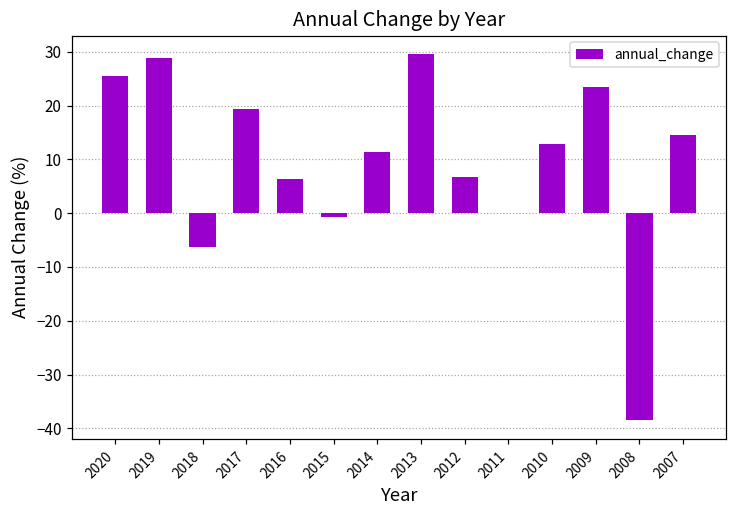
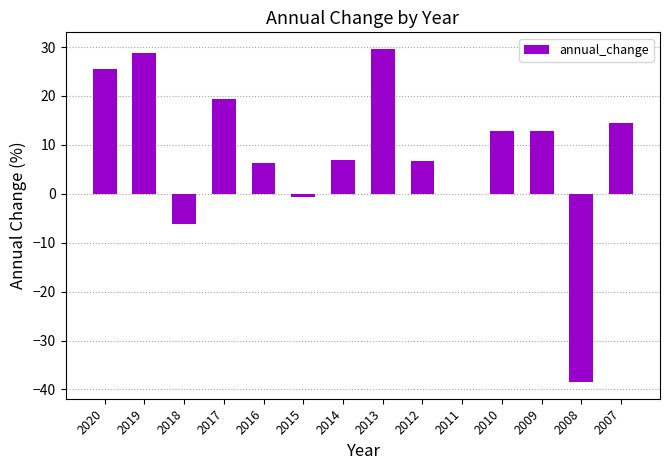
  {
    "2020": 25,
    "2019": 29,
    "2018": -6,
    "2017": 19,
    "2016": 6,
    "2015": -1,
-   "2014": 11,
+   "2014": 7,
    "2013": 30,
    "2012": 7,
    "2011": 0,
    "2010": 13,
-   "2009": 23,
+   "2009": 13,
    "2008": -38,
    "2007": 15
  }
